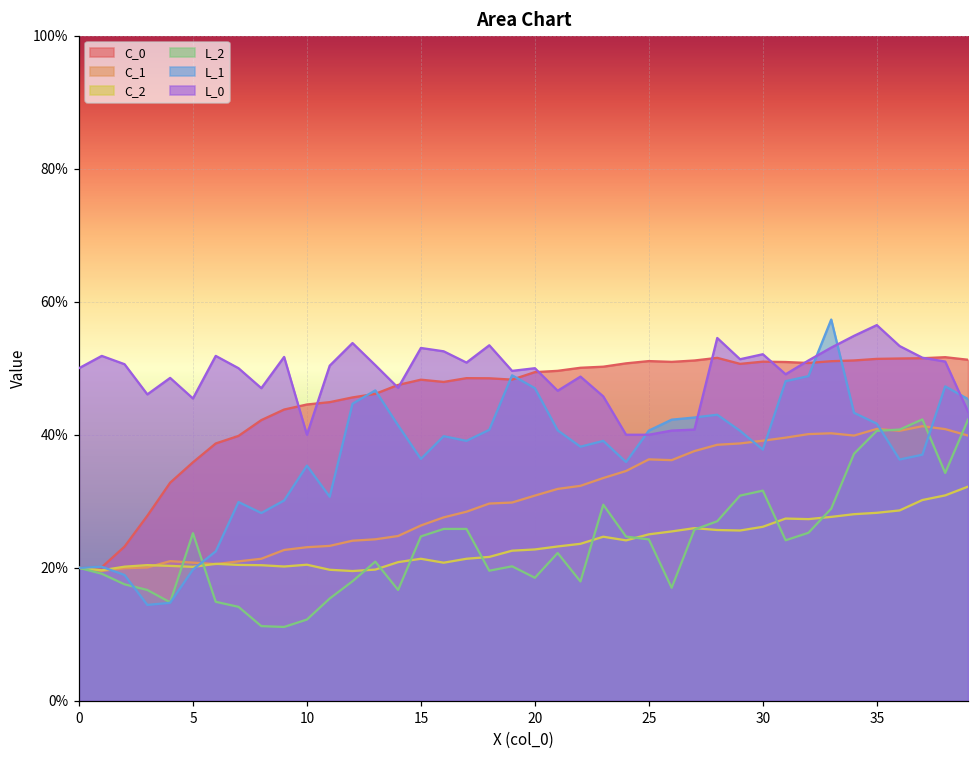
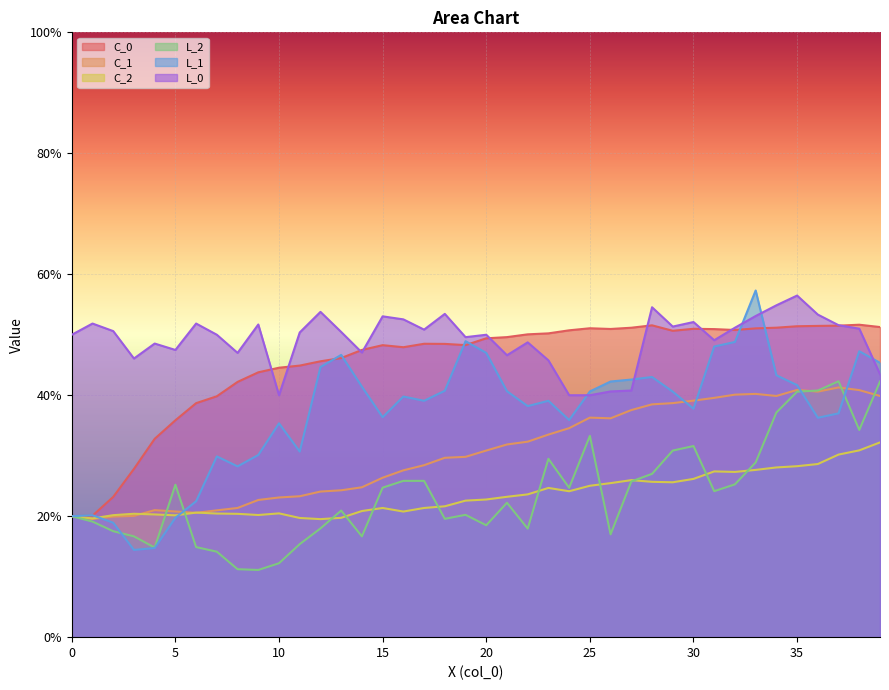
  {
    "L_2": {
      "5": "25%",
      "10": "12%",
      "15": "25%",
      "20": "19%",
-     "25": "24%",
+     "25": "33%",
      "30": "32%"
    },
    "L_1": {
      "10": "35%",
      "15": "36%",
      "20": "47%",
      "25": "41%",
      "30": "38%",
      "35": "42%"
    },
    "L_0": {
      "0": "50%",
-     "5": "45%",
+     "5": "47%",
      "10": "40%",
      "15": "53%",
      "20": "50%",
      "25": "40%",
      "30": "52%",
      "35": "56%"
    }
  }
